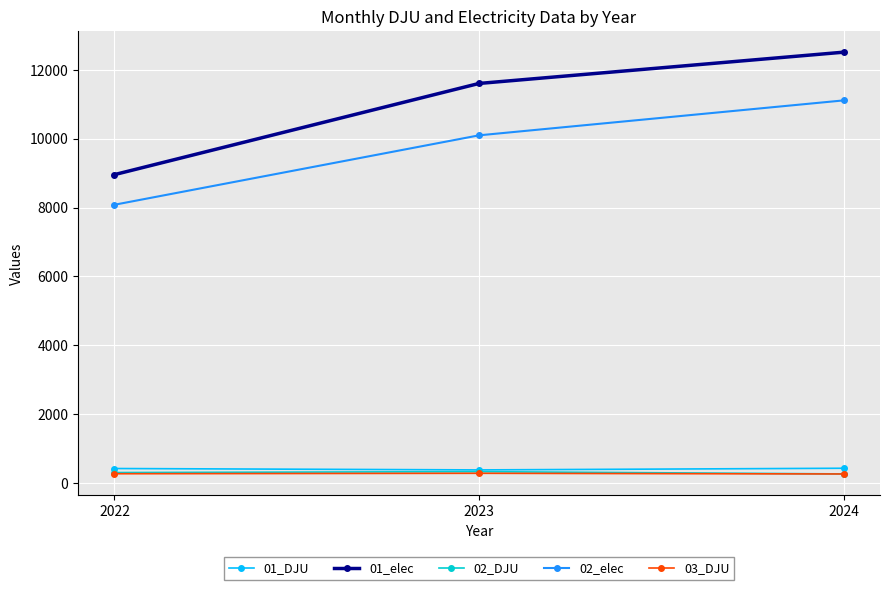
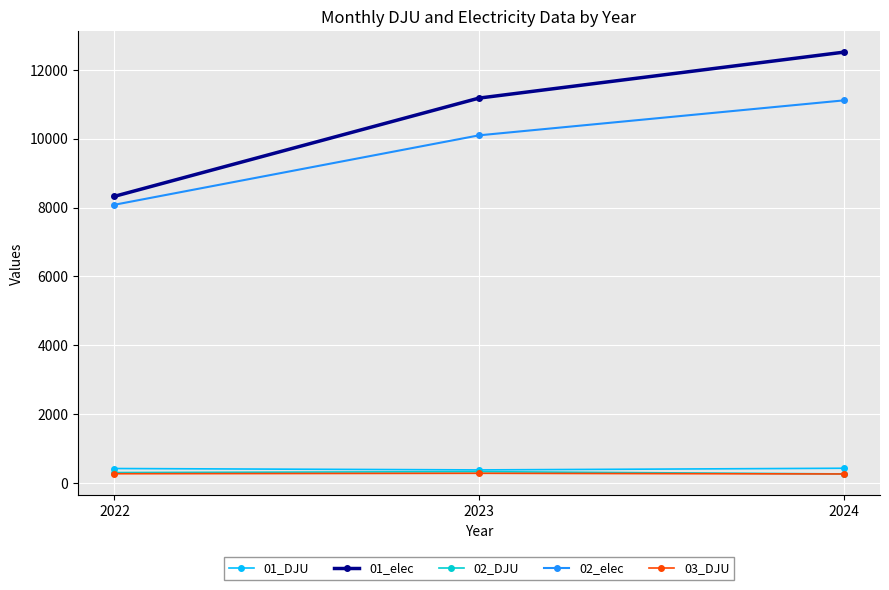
  {
    "01_elec": {
-     "2022": 9000,
-     "2023": 11600,
+     "2022": 8300,
+     "2023": 11200,
      "2024": 12500
    }
  }
